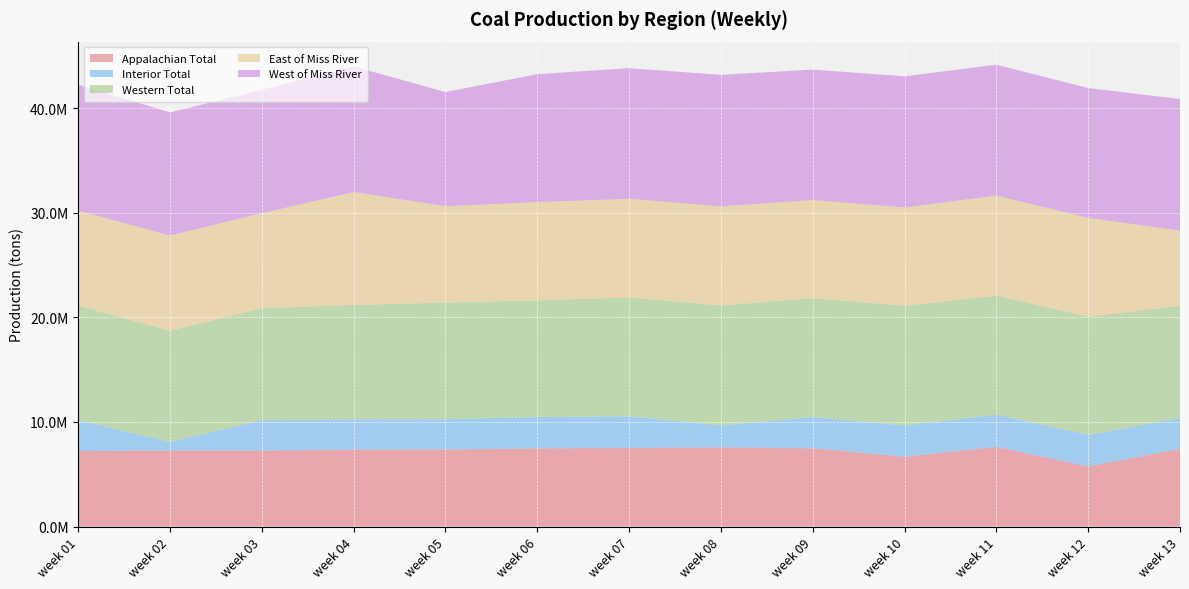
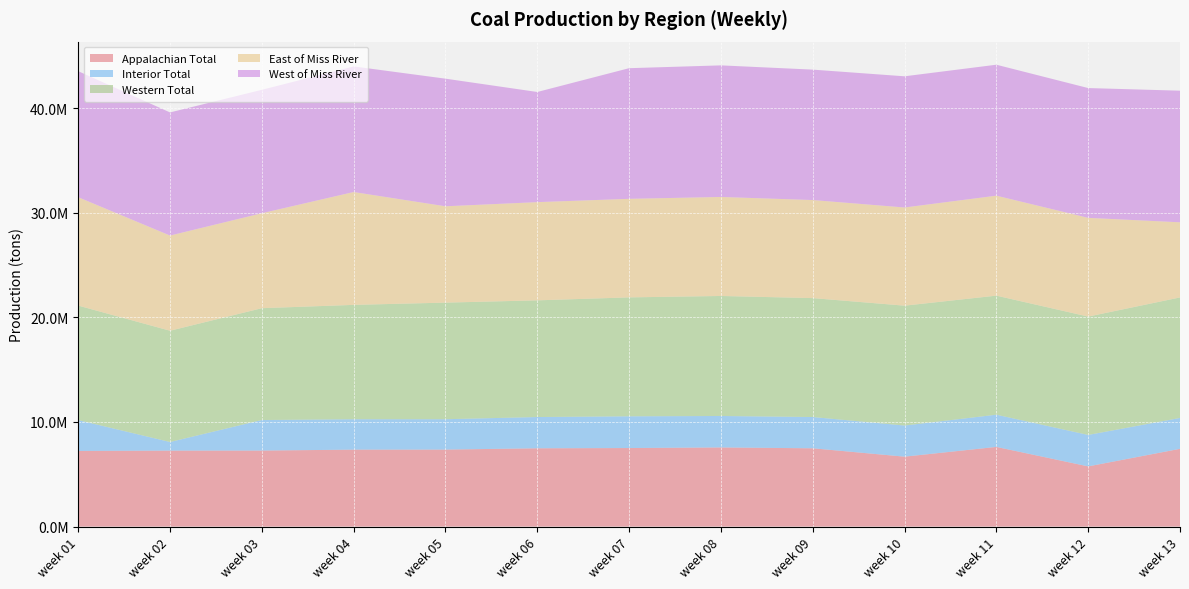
  {
    "Appalachian Total": {
      "week 01": 7200000,
      "week 02": 7300000,
      "week 03": 7300000,
      "week 04": 7400000,
      "week 05": 7400000,
      "week 06": 7500000,
      "week 07": 7500000,
      "week 08": 7600000,
      "week 09": 7500000,
      "week 10": 6700000,
      "week 11": 7600000,
      "week 12": 5800000,
      "week 13": 7400000
    },
    "Interior Total": {
      "week 01": 2900000,
      "week 02": 800000,
      "week 03": 2900000,
      "week 04": 2900000,
      "week 05": 2900000,
      "week 06": 3000000,
      "week 07": 3000000,
-     "week 08": 2100000,
+     "week 08": 3000000,
      "week 09": 3000000,
      "week 10": 3000000,
      "week 11": 3100000,
      "week 12": 3000000,
      "week 13": 2900000
    },
    "Western Total": {
      "week 01": 10900000,
      "week 02": 10600000,
      "week 03": 10700000,
      "week 04": 10900000,
      "week 05": 11100000,
      "week 06": 11200000,
      "week 07": 11400000,
      "week 08": 11500000,
      "week 09": 11400000,
      "week 10": 11500000,
      "week 11": 11400000,
      "week 12": 11300000,
-     "week 13": 10700000
+     "week 13": 11500000
    },
    "East of Miss River": {
-     "week 01": 9100000,
+     "week 01": 10400000,
      "week 02": 9100000,
      "week 03": 9100000,
      "week 04": 10800000,
      "week 05": 9200000,
      "week 06": 9400000,
      "week 07": 9400000,
      "week 08": 9500000,
      "week 09": 9400000,
      "week 10": 9400000,
      "week 11": 9600000,
      "week 12": 9400000,
      "week 13": 7200000
    },
    "West of Miss River": {
      "week 01": 12000000,
      "week 02": 11800000,
-     "week 05": 10900000,
-     "week 06": 12200000,
+     "week 05": 12200000,
+     "week 06": 10500000,
      "week 07": 12500000,
      "week 08": 12600000,
      "week 09": 12500000,
      "week 10": 12500000,
      "week 11": 12500000,
      "week 12": 12400000,
      "week 13": 12600000
    }
  }
